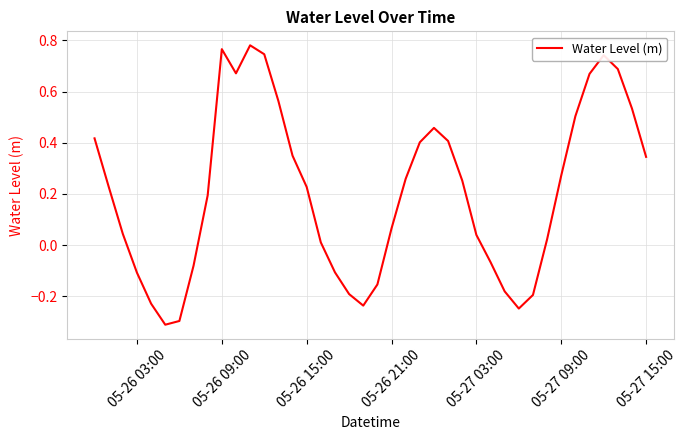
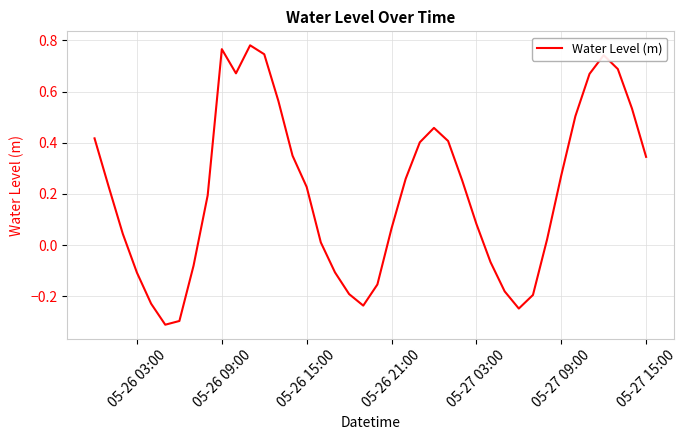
  {
    "05-26 03:00": -0.11,
    "05-26 09:00": 0.77,
    "05-26 15:00": 0.23,
    "05-26 21:00": 0.07,
-   "05-27 03:00": 0.04,
+   "05-27 03:00": 0.08,
    "05-27 09:00": 0.27,
    "05-27 15:00": 0.34
  }
